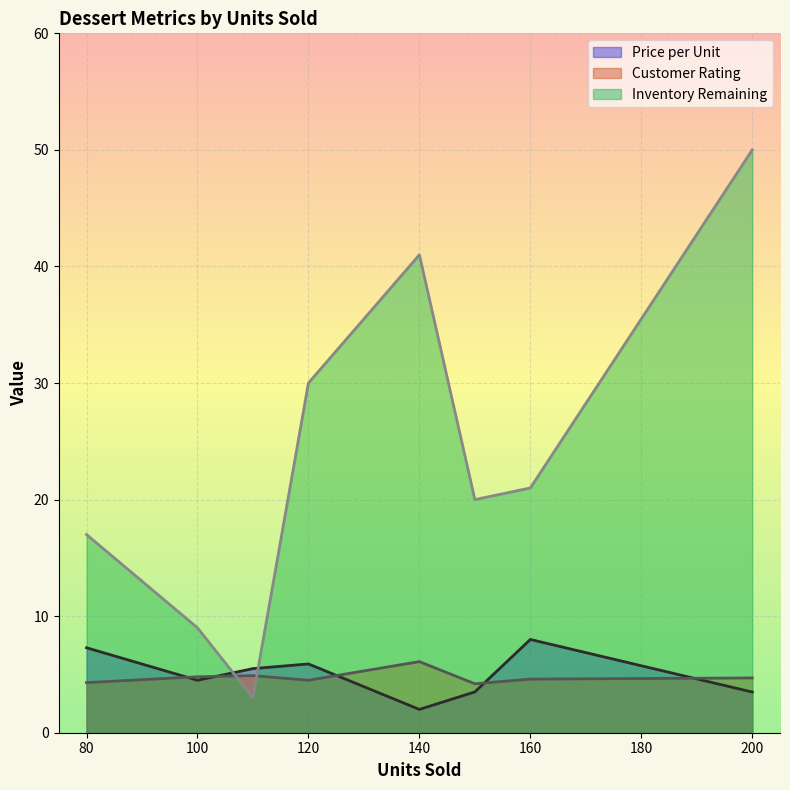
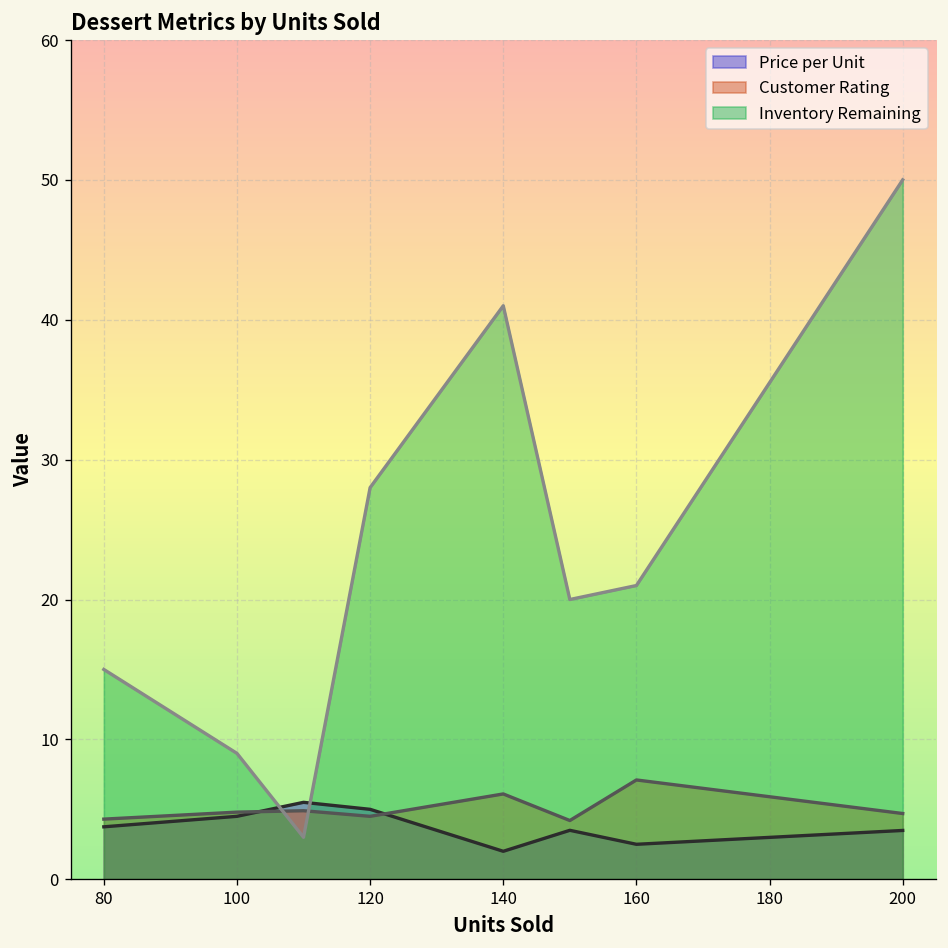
  {
    "Price per Unit": {
-     "80": 7.3,
+     "80": 3.8,
      "100": 4.5,
-     "120": 5.9,
+     "120": 5.0,
      "140": 2.0,
-     "160": 8.0,
+     "160": 2.5,
      "200": 3.5
    },
    "Customer Rating": {
      "80": 4.3,
      "100": 4.8,
      "120": 4.5,
      "140": 6.1,
-     "160": 4.6,
+     "160": 7.1,
      "200": 4.7
    },
    "Inventory Remaining": {
-     "80": 17,
+     "80": 15,
      "100": 9,
-     "120": 30,
+     "120": 28,
      "140": 41,
      "160": 21,
      "200": 50
    }
  }
